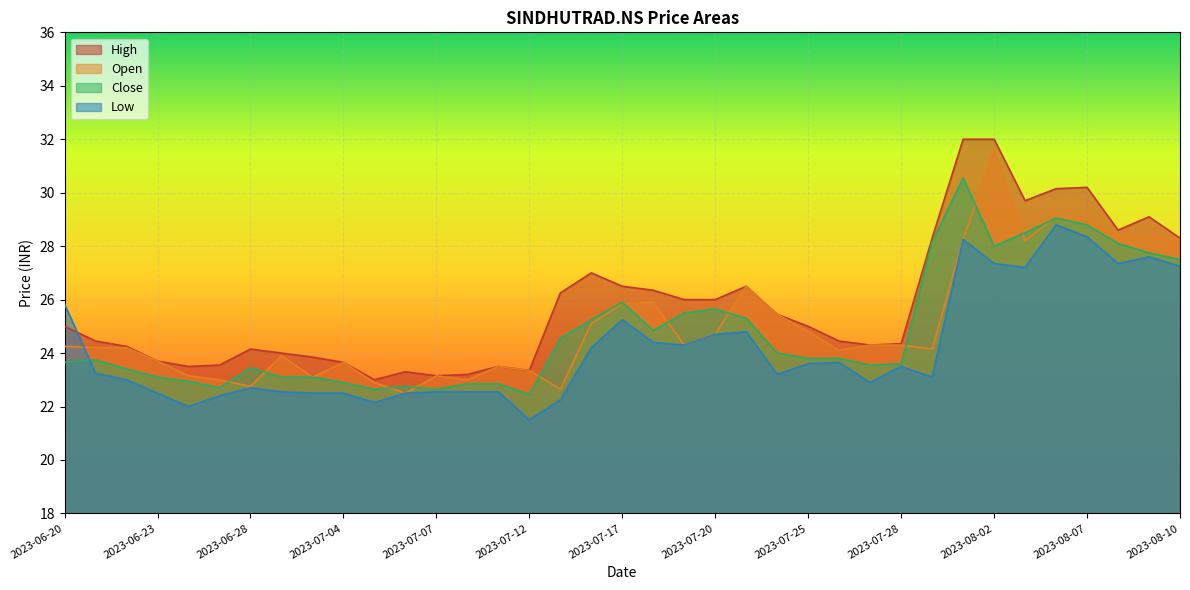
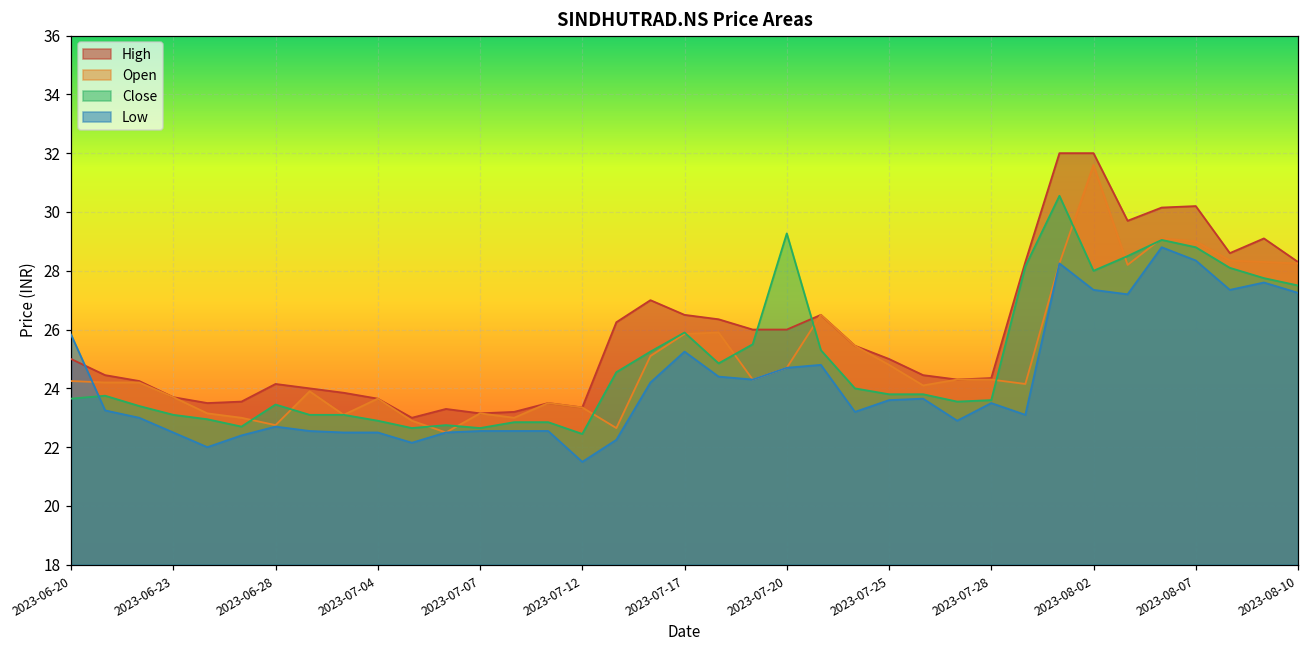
  {
    "High": {
      "2023-06-20": 25.0,
      "2023-06-28": 24.2,
      "2023-07-17": 26.5,
      "2023-07-20": 26.0,
      "2023-07-25": 25.0,
      "2023-08-02": 32.0,
      "2023-08-07": 30.2
    },
    "Open": {
      "2023-06-20": 24.3,
      "2023-07-25": 24.8,
      "2023-08-02": 31.6,
      "2023-08-07": 29.0
    },
    "Close": {
      "2023-06-20": 23.7,
      "2023-06-23": 23.1,
      "2023-06-28": 23.5,
      "2023-07-04": 22.9,
      "2023-07-07": 22.7,
      "2023-07-12": 22.5,
-     "2023-07-20": 25.7,
+     "2023-07-20": 29.3,
      "2023-07-25": 23.8,
      "2023-07-28": 23.6,
      "2023-08-02": 28.0,
      "2023-08-07": 28.8,
      "2023-08-10": 27.5
    },
    "Low": {
      "2023-06-20": 25.8,
      "2023-06-23": 22.5,
      "2023-07-04": 22.5,
      "2023-07-07": 22.6,
      "2023-07-12": 21.5,
      "2023-07-17": 25.3,
      "2023-07-25": 23.6,
      "2023-07-28": 23.5,
      "2023-08-02": 27.4,
      "2023-08-07": 28.4,
      "2023-08-10": 27.3
    }
  }
